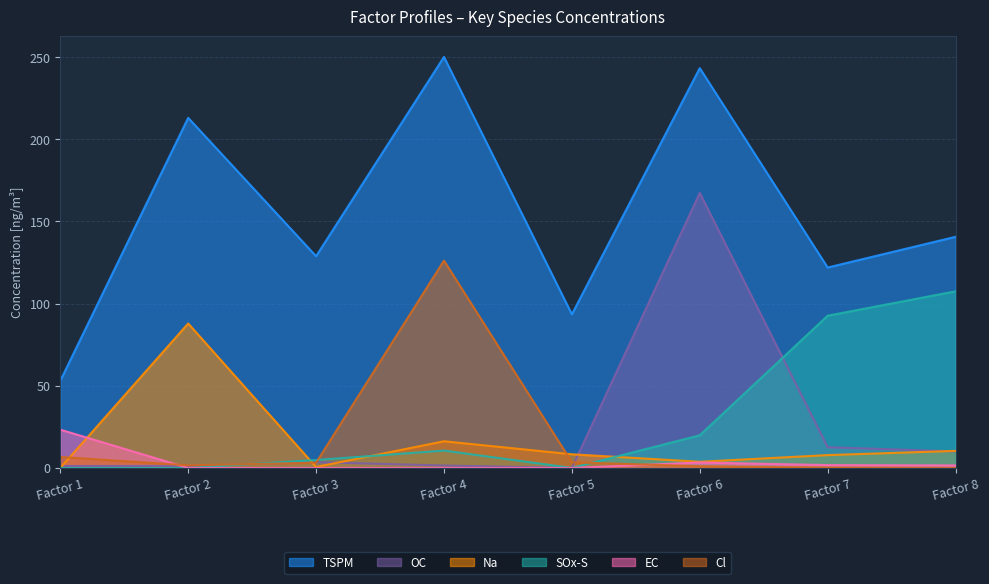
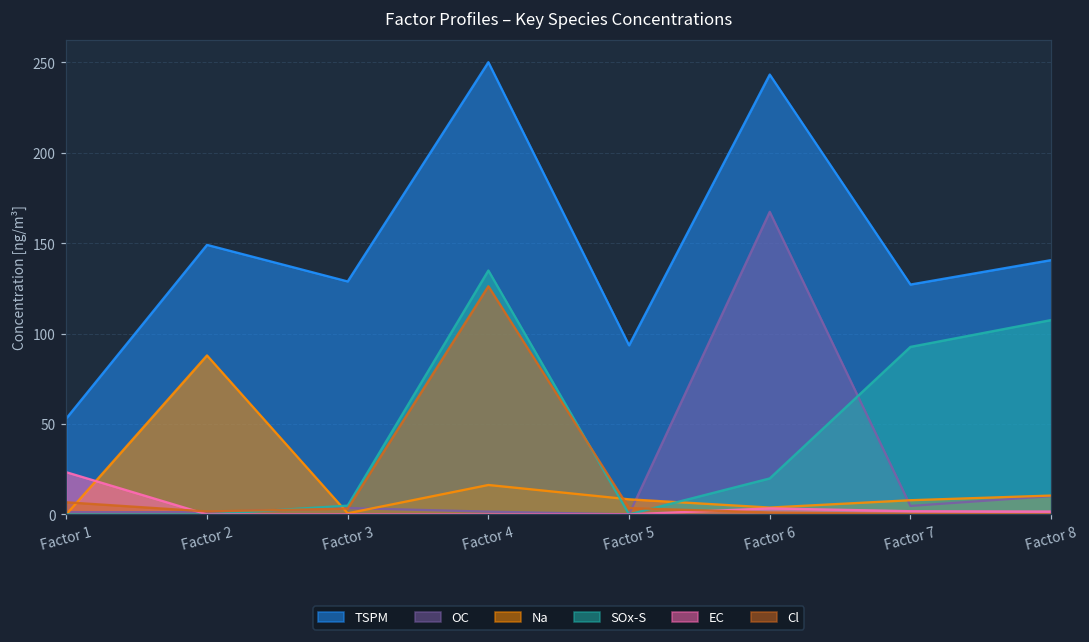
  {
    "TSPM": {
      "Factor 1": 53,
-     "Factor 2": 213,
+     "Factor 2": 149,
      "Factor 3": 129,
      "Factor 4": 250,
      "Factor 5": 94,
      "Factor 6": 243,
-     "Factor 7": 122,
+     "Factor 7": 127,
      "Factor 8": 141
    },
    "OC": {
      "Factor 6": 167,
-     "Factor 7": 13
+     "Factor 7": 5
    },
    "SOx-S": {
-     "Factor 4": 11,
+     "Factor 4": 135,
      "Factor 6": 20,
      "Factor 7": 93,
      "Factor 8": 107
    },
    "EC": {
      "Factor 1": 23,
      "Factor 8": 2
    }
  }
